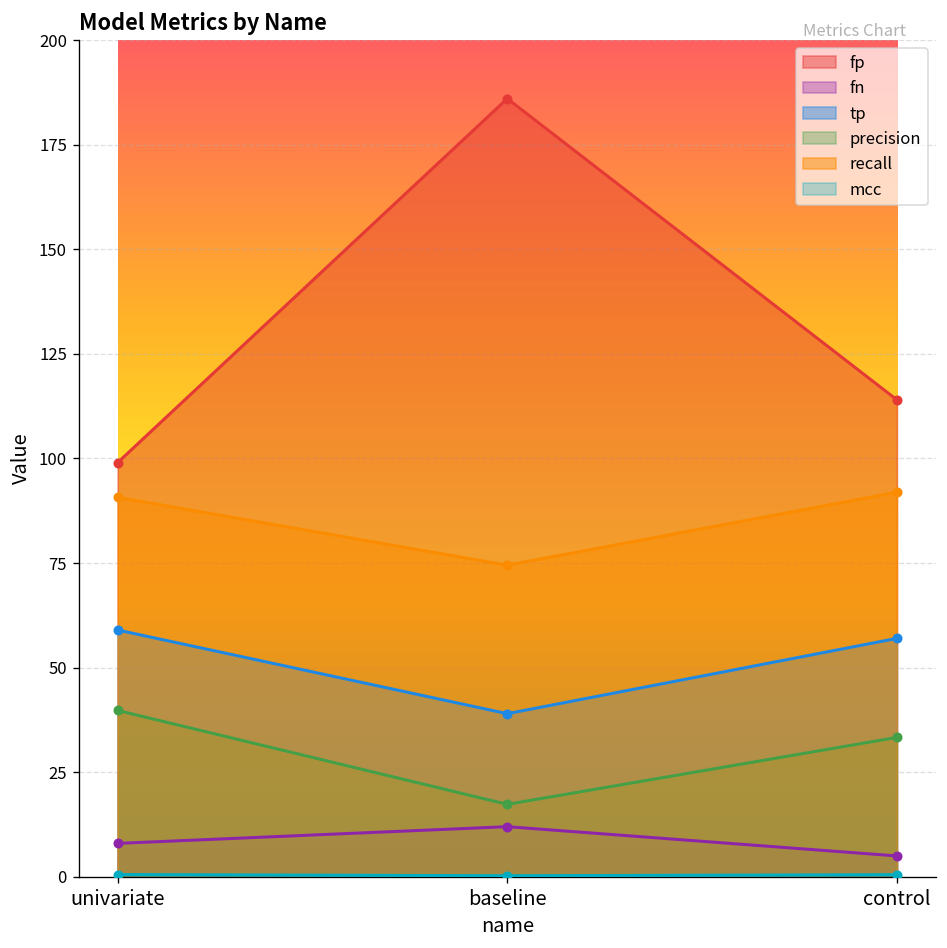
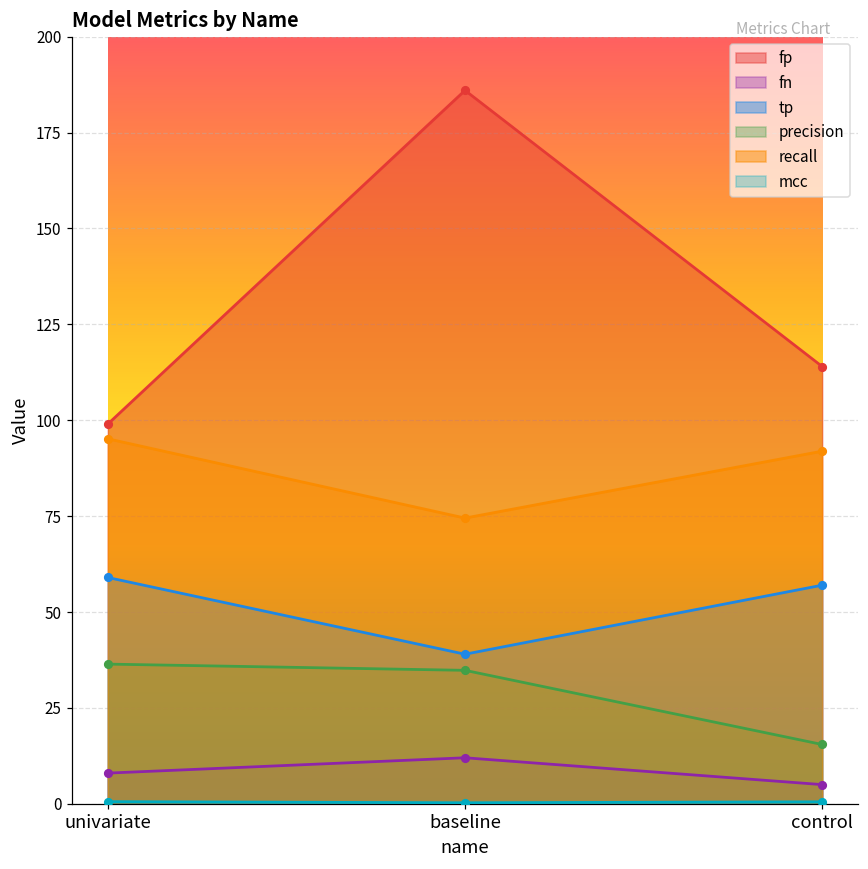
  {
    "fp": {
      "univariate": 99,
      "baseline": 186,
      "control": 114
    },
    "fn": {
      "univariate": 8,
      "baseline": 12,
      "control": 5
    },
    "precision": {
-     "univariate": 40,
-     "baseline": 17,
-     "control": 33
+     "univariate": 36,
+     "baseline": 35,
+     "control": 15
    },
    "recall": {
-     "univariate": 91,
+     "univariate": 95,
      "baseline": 74,
      "control": 92
    }
  }
